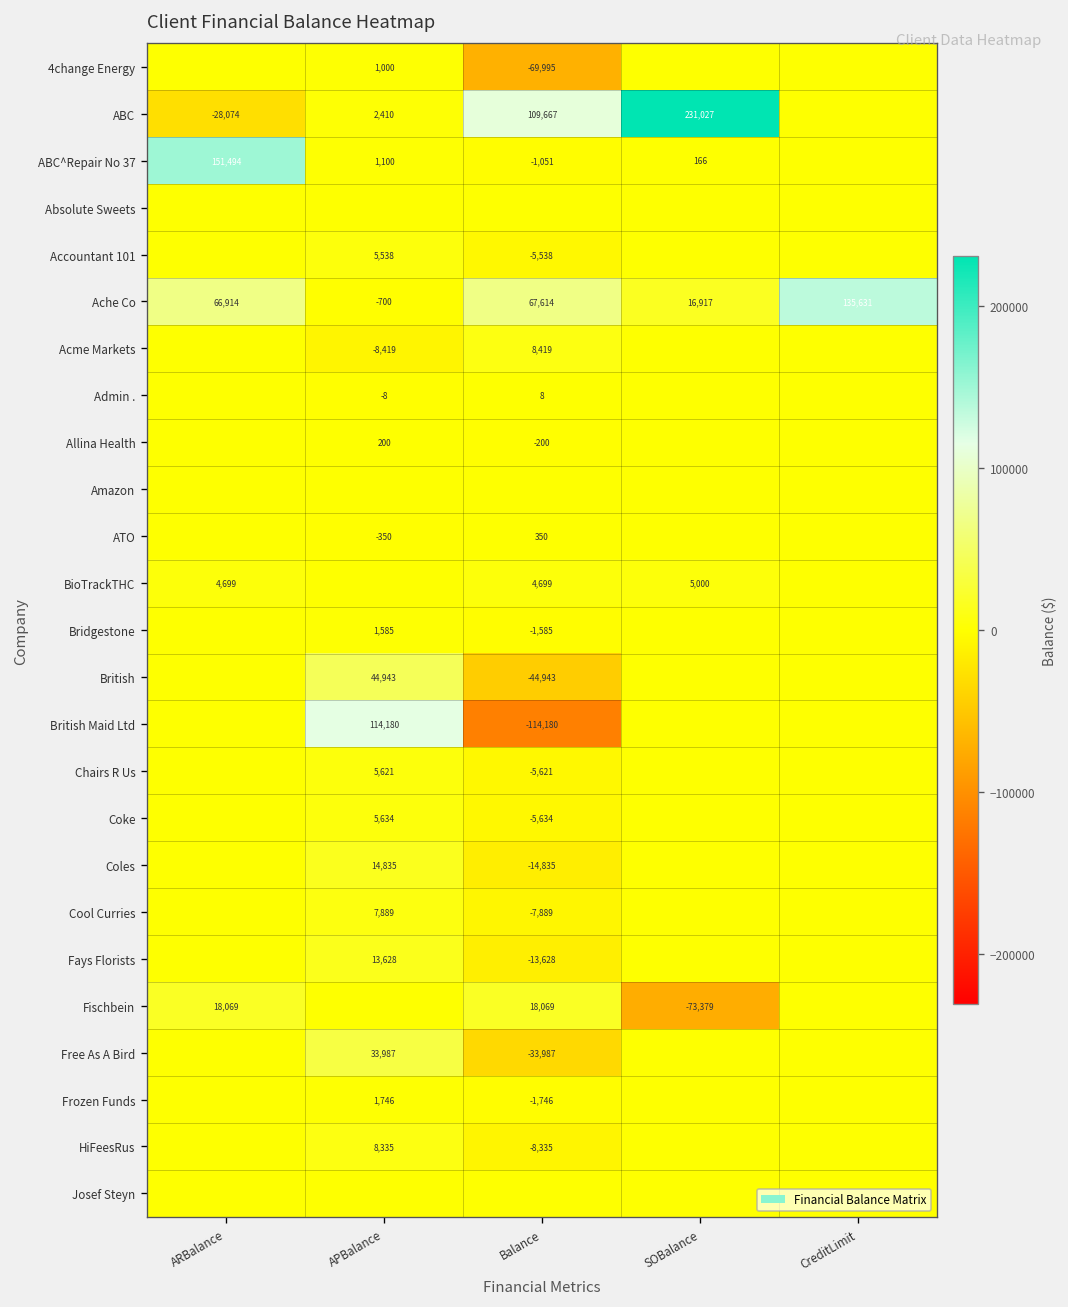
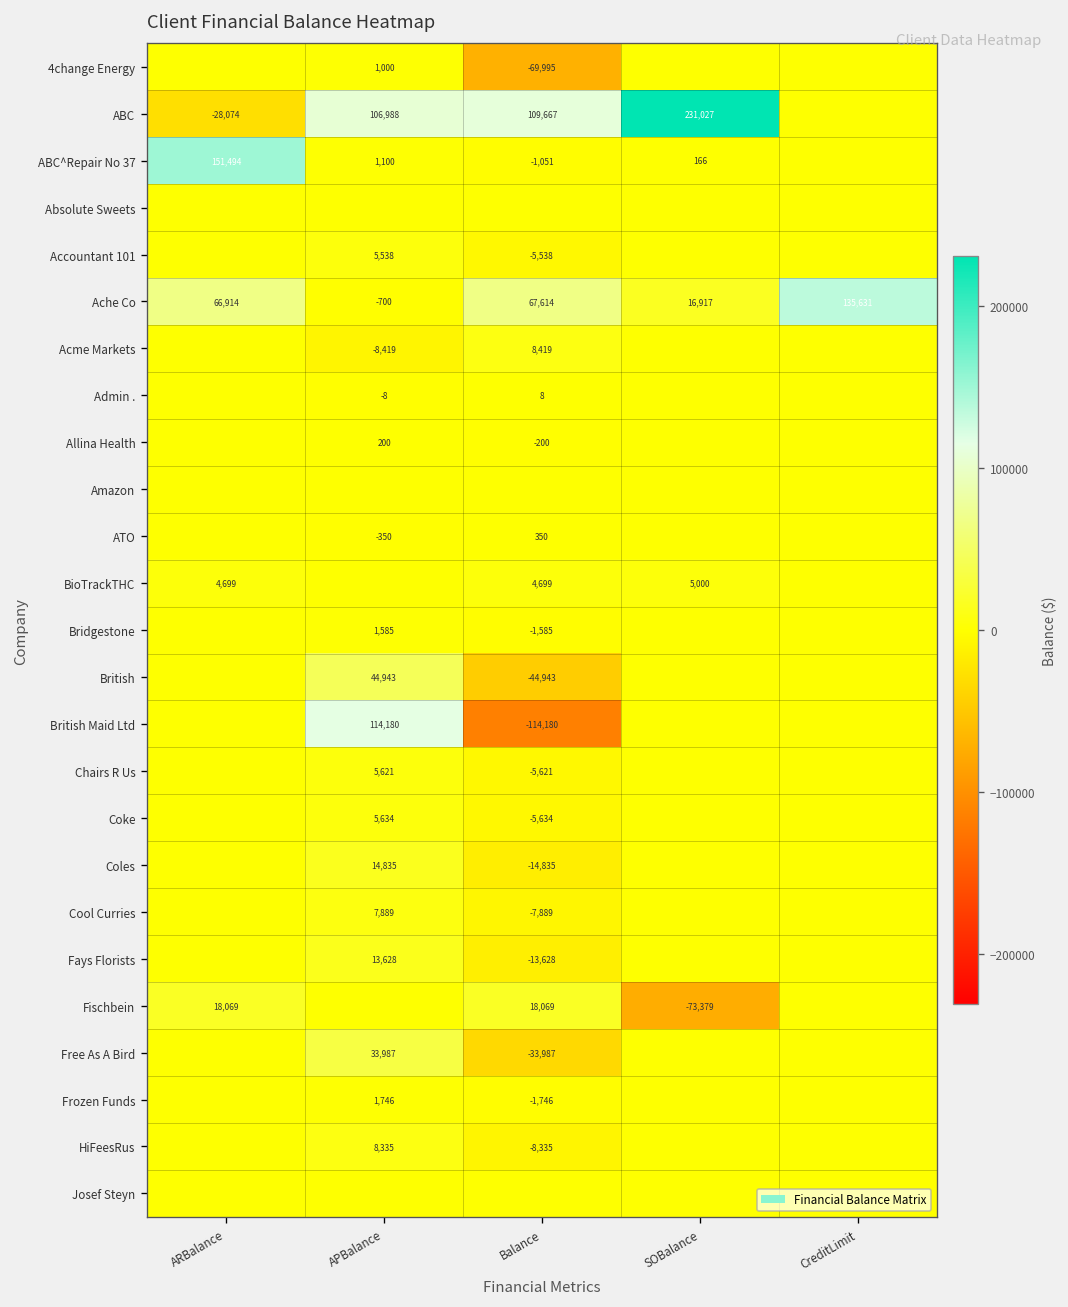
  {
    "4change Energy": {
      "APBalance": "1,000",
      "Balance": "-69,995"
    },
    "ABC": {
      "ARBalance": "-28,074",
-     "APBalance": "2,410",
+     "APBalance": "106,988",
      "Balance": "109,667",
      "SOBalance": "231,027"
    },
    "ABC^Repair No 37": {
      "ARBalance": "151,494",
      "APBalance": "1,100",
      "Balance": "-1,051",
      "SOBalance": "166"
    },
    "Accountant 101": {
      "APBalance": "5,538",
      "Balance": "-5,538"
    },
    "Ache Co": {
      "ARBalance": "66,914",
      "APBalance": "-700",
      "Balance": "67,614",
      "SOBalance": "16,917",
      "CreditLimit": "135,631"
    },
    "Acme Markets": {
      "APBalance": "-8,419",
      "Balance": "8,419"
    },
    "Admin .": {
      "APBalance": "-8",
      "Balance": "8"
    },
    "Allina Health": {
      "APBalance": "200",
      "Balance": "-200"
    },
    "ATO": {
      "APBalance": "-350",
      "Balance": "350"
    },
    "BioTrackTHC": {
      "ARBalance": "4,699",
      "Balance": "4,699",
      "SOBalance": "5,000"
    },
    "Bridgestone": {
      "APBalance": "1,585",
      "Balance": "-1,585"
    },
    "British": {
      "APBalance": "44,943",
      "Balance": "-44,943"
    },
    "British Maid Ltd": {
      "APBalance": "114,180",
      "Balance": "-114,180"
    },
    "Chairs R Us": {
      "APBalance": "5,621",
      "Balance": "-5,621"
    },
    "Coke": {
      "APBalance": "5,634",
      "Balance": "-5,634"
    },
    "Coles": {
      "APBalance": "14,835",
      "Balance": "-14,835"
    },
    "Cool Curries": {
      "APBalance": "7,889",
      "Balance": "-7,889"
    },
    "Fays Florists": {
      "APBalance": "13,628",
      "Balance": "-13,628"
    },
    "Fischbein": {
      "ARBalance": "18,069",
      "Balance": "18,069",
      "SOBalance": "-73,379"
    },
    "Free As A Bird": {
      "APBalance": "33,987",
      "Balance": "-33,987"
    },
    "Frozen Funds": {
      "APBalance": "1,746",
      "Balance": "-1,746"
    },
    "HiFeesRus": {
      "APBalance": "8,335",
      "Balance": "-8,335"
    }
  }
